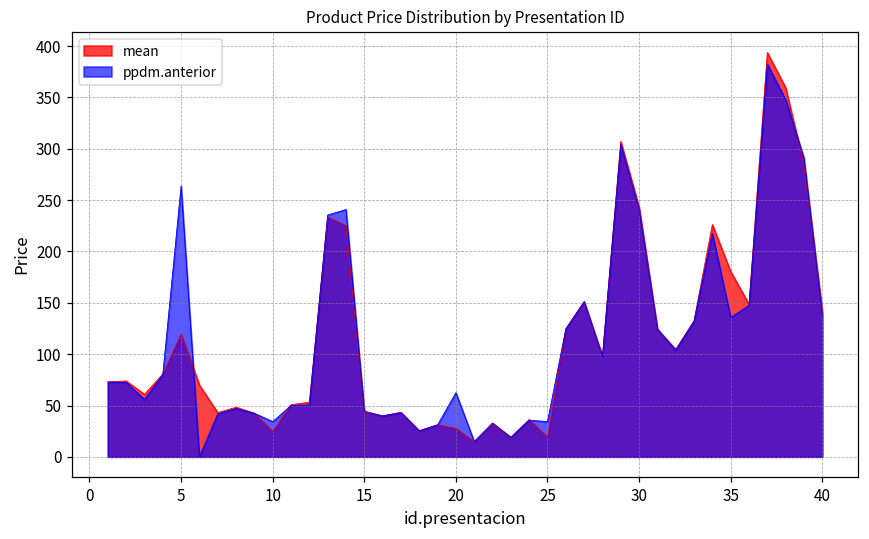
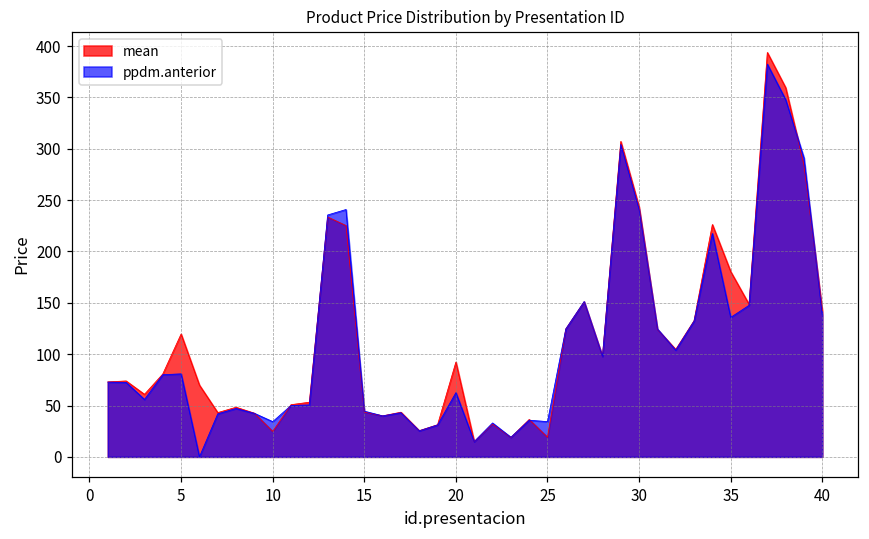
  {
    "mean": {
      "5": 120,
      "10": 20,
-     "20": 30,
+     "20": 90,
      "25": 20,
      "35": 180,
      "40": 140
    },
    "ppdm.anterior": {
-     "5": 260,
+     "5": 80,
      "10": 30,
      "20": 60,
      "25": 30,
      "35": 140,
      "40": 140
    }
  }
